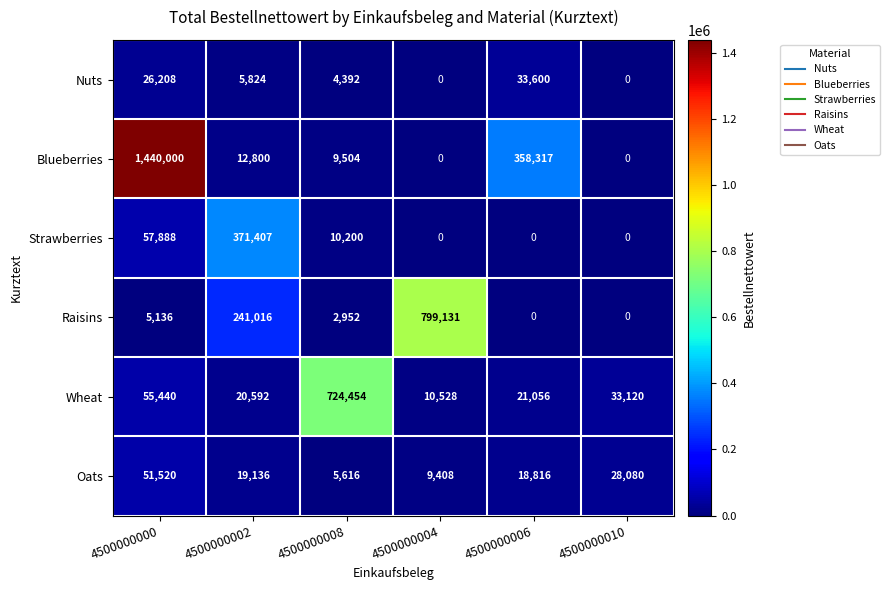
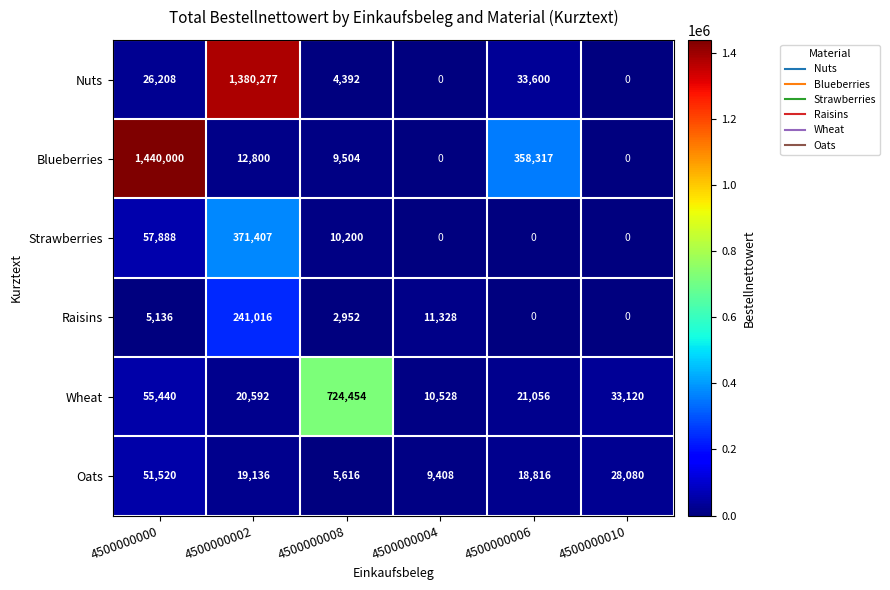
  {
    "Nuts": {
      "4500000000": "26,208",
-     "4500000002": "5,824",
+     "4500000002": "1,380,277",
      "4500000008": "4,392",
      "4500000004": "0",
      "4500000006": "33,600",
      "4500000010": "0"
    },
    "Blueberries": {
      "4500000000": "1,440,000",
      "4500000002": "12,800",
      "4500000008": "9,504",
      "4500000004": "0",
      "4500000006": "358,317",
      "4500000010": "0"
    },
    "Strawberries": {
      "4500000000": "57,888",
      "4500000002": "371,407",
      "4500000008": "10,200",
      "4500000004": "0",
      "4500000006": "0",
      "4500000010": "0"
    },
    "Raisins": {
      "4500000000": "5,136",
      "4500000002": "241,016",
      "4500000008": "2,952",
-     "4500000004": "799,131",
+     "4500000004": "11,328",
      "4500000006": "0",
      "4500000010": "0"
    },
    "Wheat": {
      "4500000000": "55,440",
      "4500000002": "20,592",
      "4500000008": "724,454",
      "4500000004": "10,528",
      "4500000006": "21,056",
      "4500000010": "33,120"
    },
    "Oats": {
      "4500000000": "51,520",
      "4500000002": "19,136",
      "4500000008": "5,616",
      "4500000004": "9,408",
      "4500000006": "18,816",
      "4500000010": "28,080"
    }
  }
